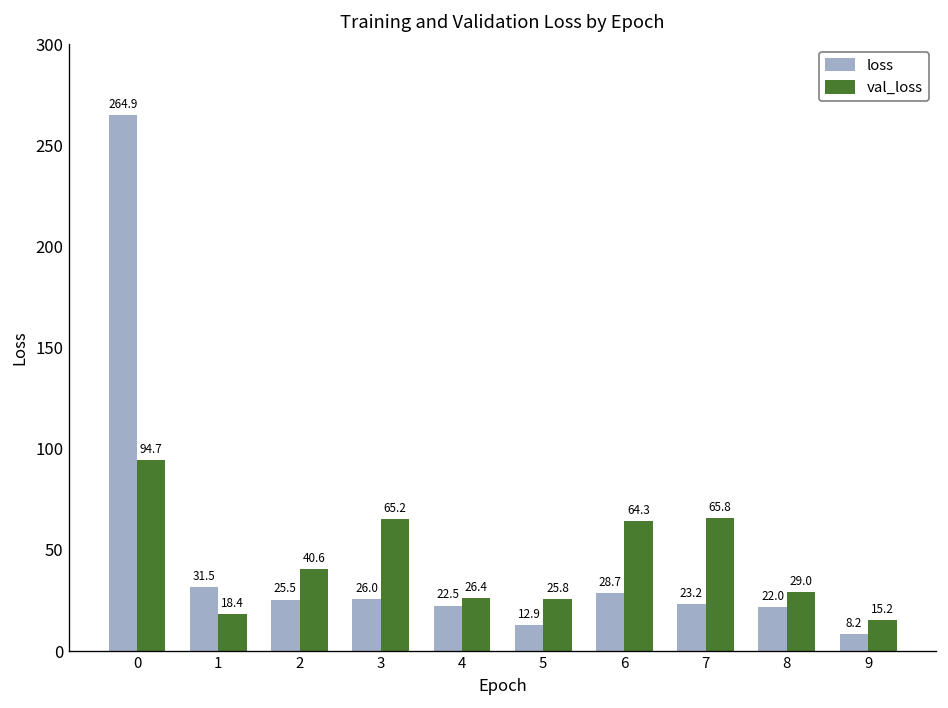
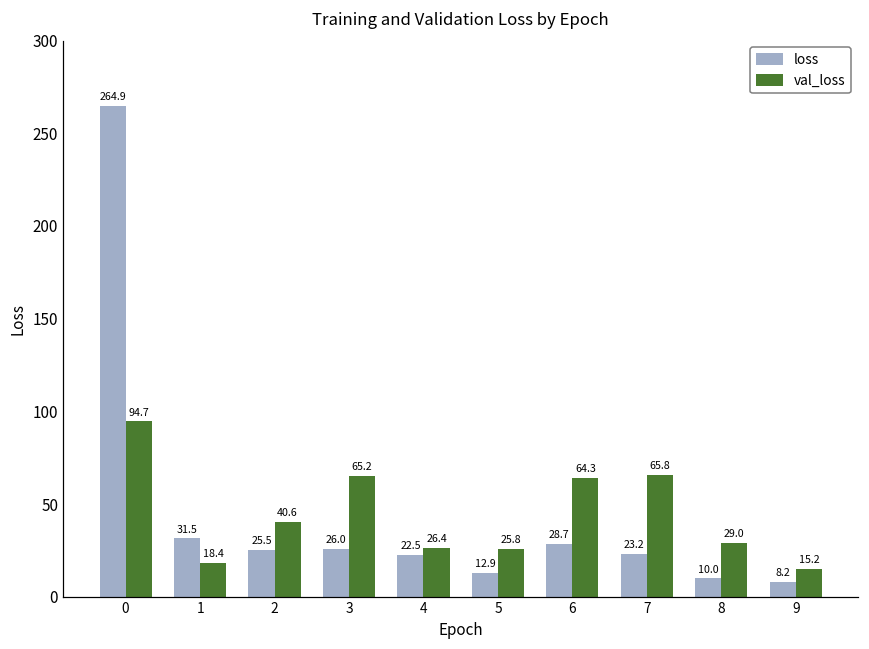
  {
    "loss": {
      "0": 264.9,
      "1": 31.5,
      "2": 25.5,
      "3": 26.0,
      "4": 22.5,
      "5": 12.9,
      "6": 28.7,
      "7": 23.2,
-     "8": 22.0,
+     "8": 10.0,
      "9": 8.2
    },
    "val_loss": {
      "0": 94.7,
      "1": 18.4,
      "2": 40.6,
      "3": 65.2,
      "4": 26.4,
      "5": 25.8,
      "6": 64.3,
      "7": 65.8,
      "8": 29.0,
      "9": 15.2
    }
  }
